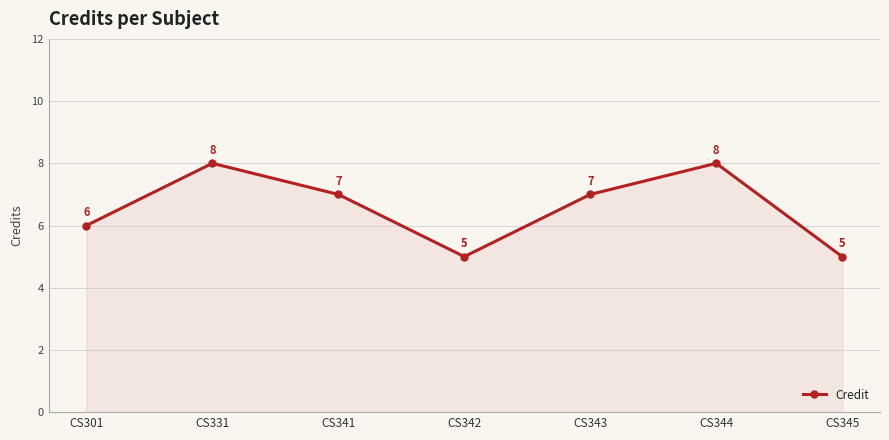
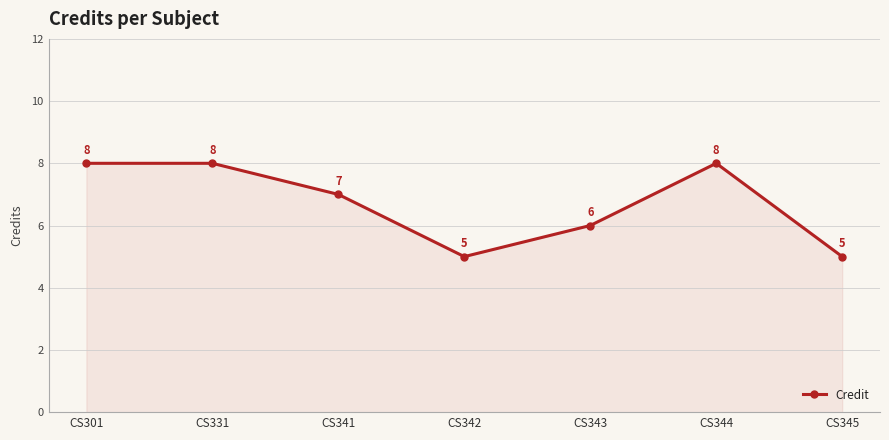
  {
-   "CS301": 6,
+   "CS301": 8,
    "CS331": 8,
    "CS341": 7,
    "CS342": 5,
-   "CS343": 7,
+   "CS343": 6,
    "CS344": 8,
    "CS345": 5
  }
